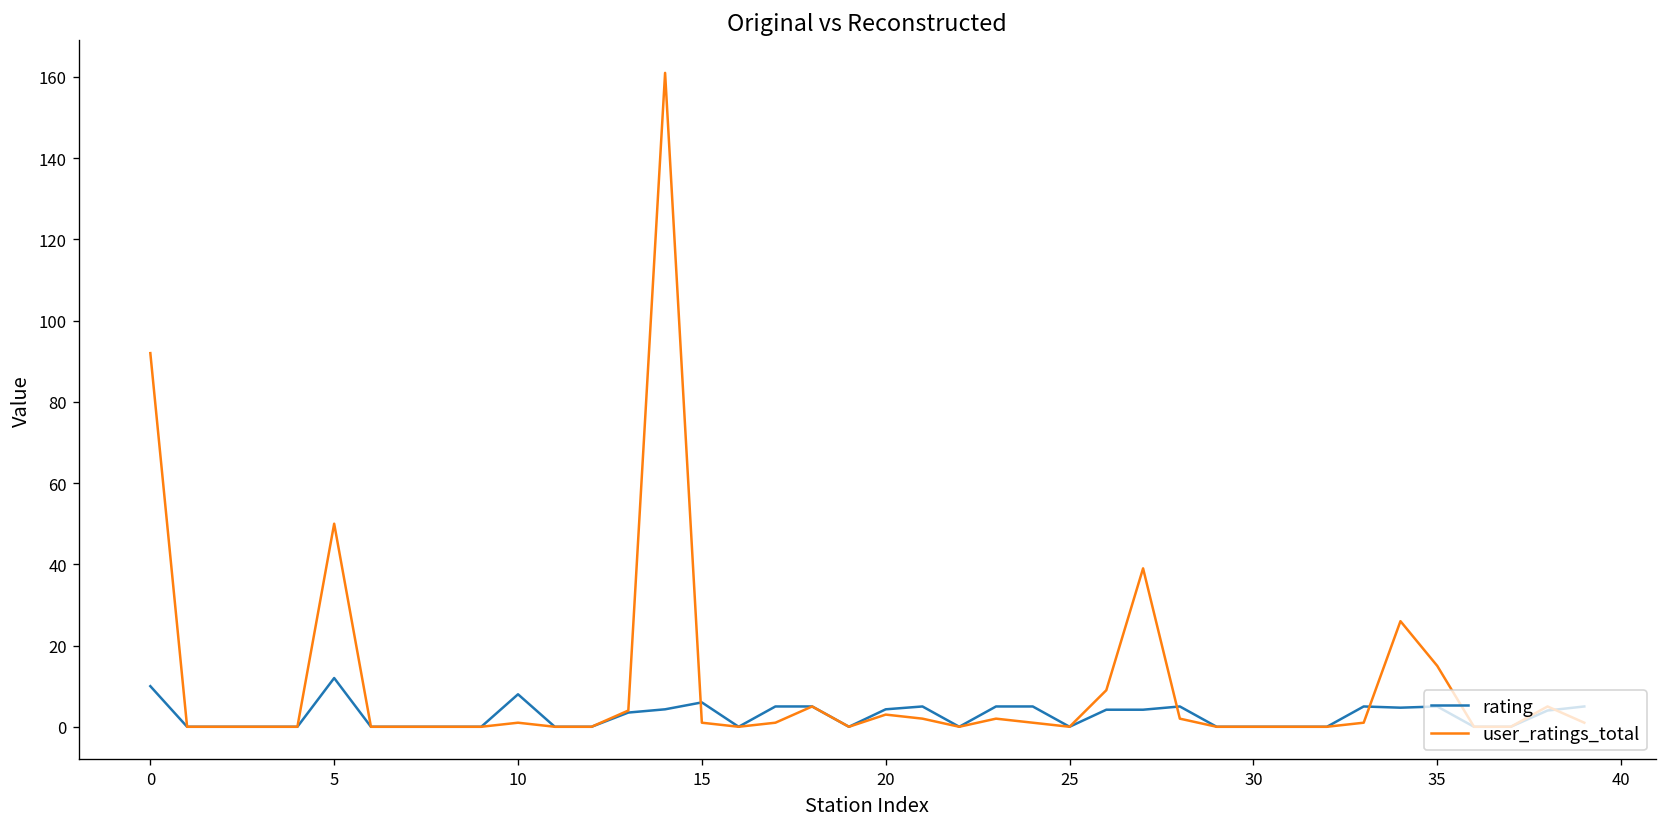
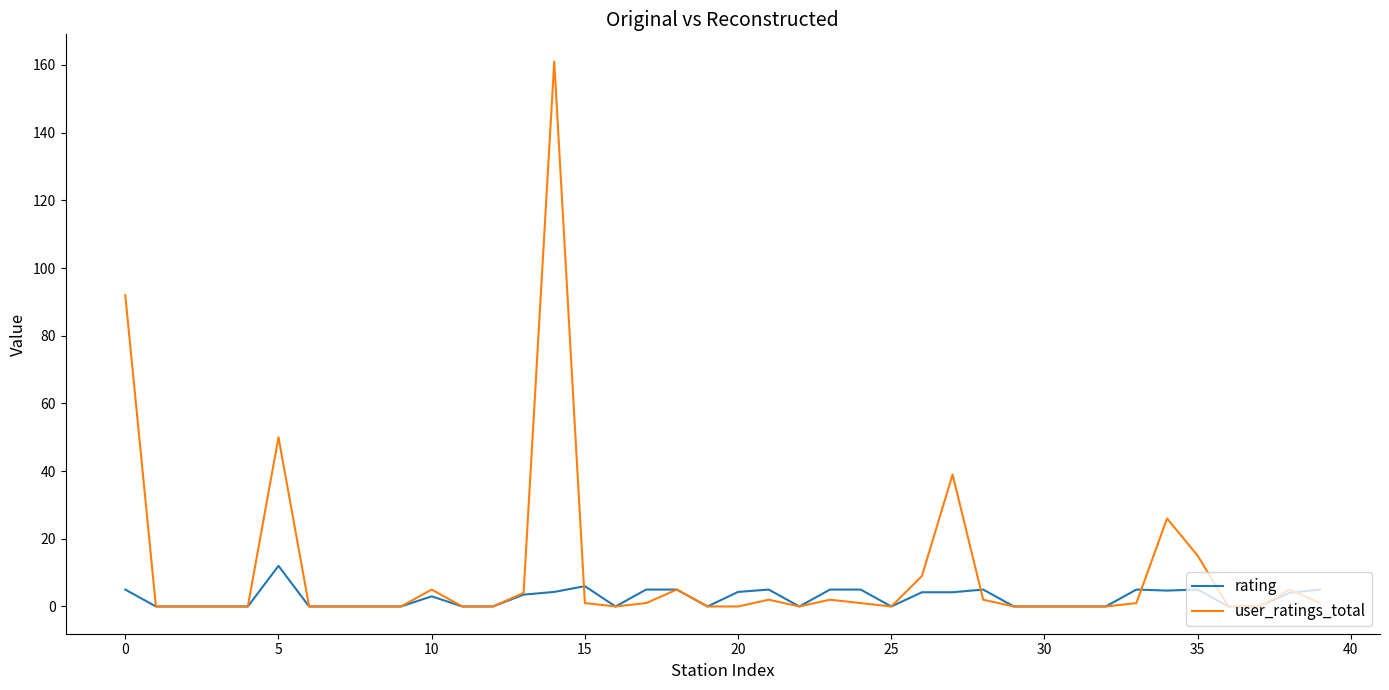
  {
    "rating": {
-     "0": 10,
+     "0": 5,
      "5": 12,
-     "10": 8,
+     "10": 3,
      "15": 6,
      "20": 4
    },
    "user_ratings_total": {
      "0": 92,
      "5": 50,
-     "10": 1,
+     "10": 5,
      "15": 1,
-     "20": 3,
+     "20": 0,
      "35": 15
    }
  }
